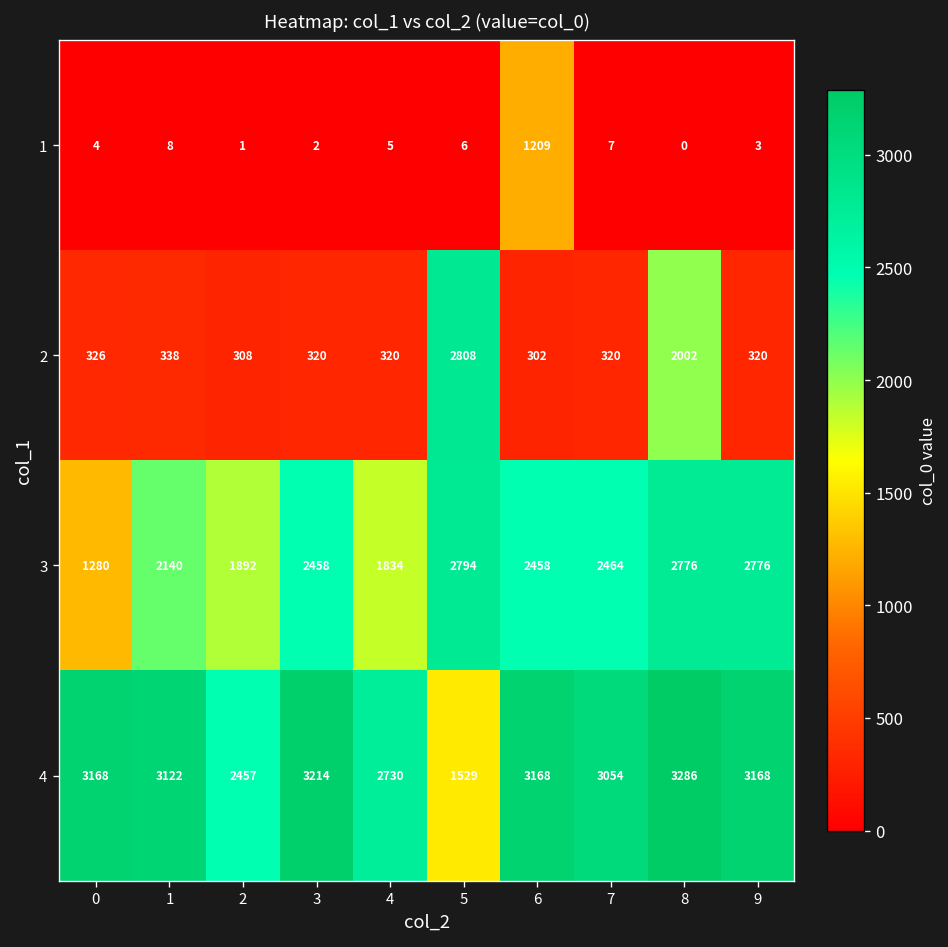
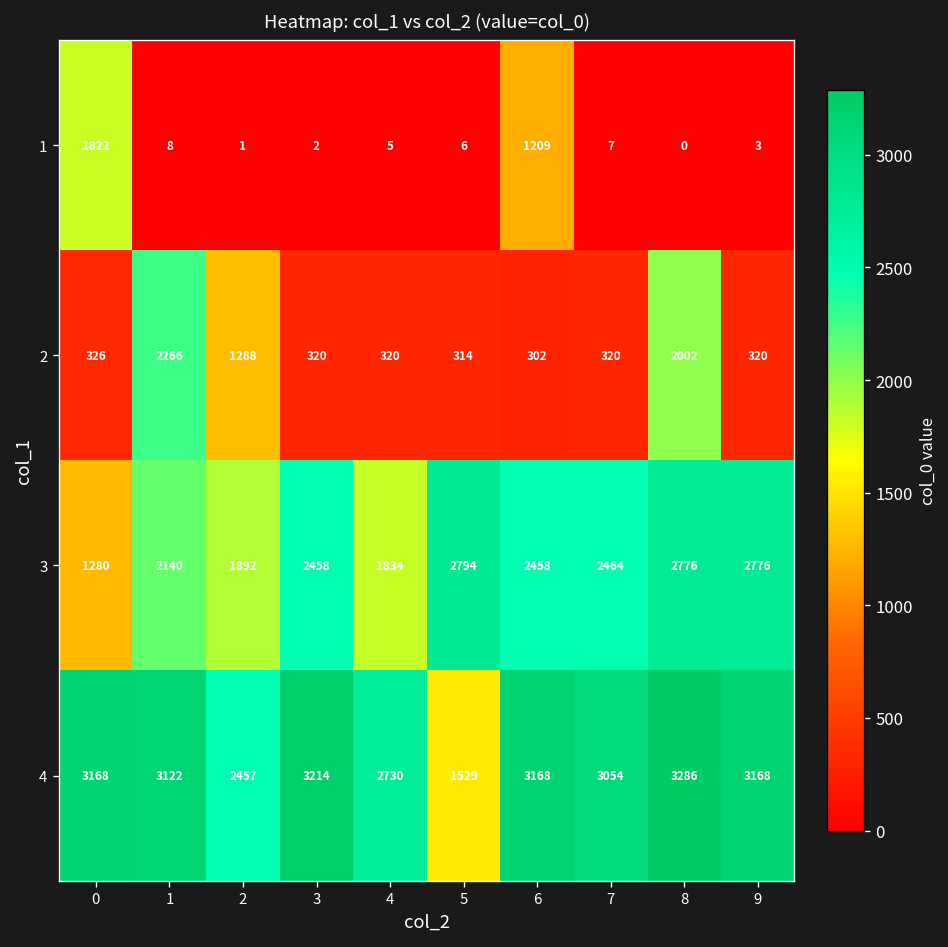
  {
    "1": {
-     "0": 4,
+     "0": 1822,
      "1": 8,
      "2": 1,
      "3": 2,
      "4": 5,
      "5": 6,
      "6": 1209,
      "7": 7,
      "8": 0,
      "9": 3
    },
    "2": {
      "0": 326,
-     "1": 338,
-     "2": 308,
+     "1": 2266,
+     "2": 1288,
      "3": 320,
      "4": 320,
-     "5": 2808,
+     "5": 314,
      "6": 302,
      "7": 320,
      "8": 2002,
      "9": 320
    },
    "3": {
      "0": 1280,
      "1": 2140,
      "2": 1892,
      "3": 2458,
      "4": 1834,
      "5": 2794,
      "6": 2458,
      "7": 2464,
      "8": 2776,
      "9": 2776
    },
    "4": {
      "0": 3168,
      "1": 3122,
      "2": 2457,
      "3": 3214,
      "4": 2730,
      "5": 1529,
      "6": 3168,
      "7": 3054,
      "8": 3286,
      "9": 3168
    }
  }
